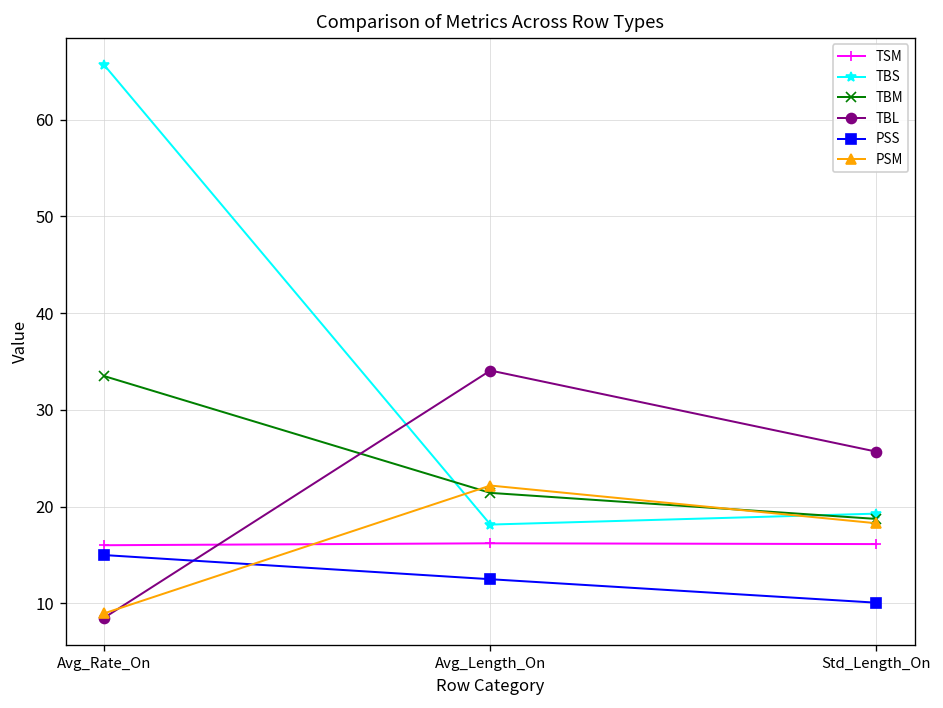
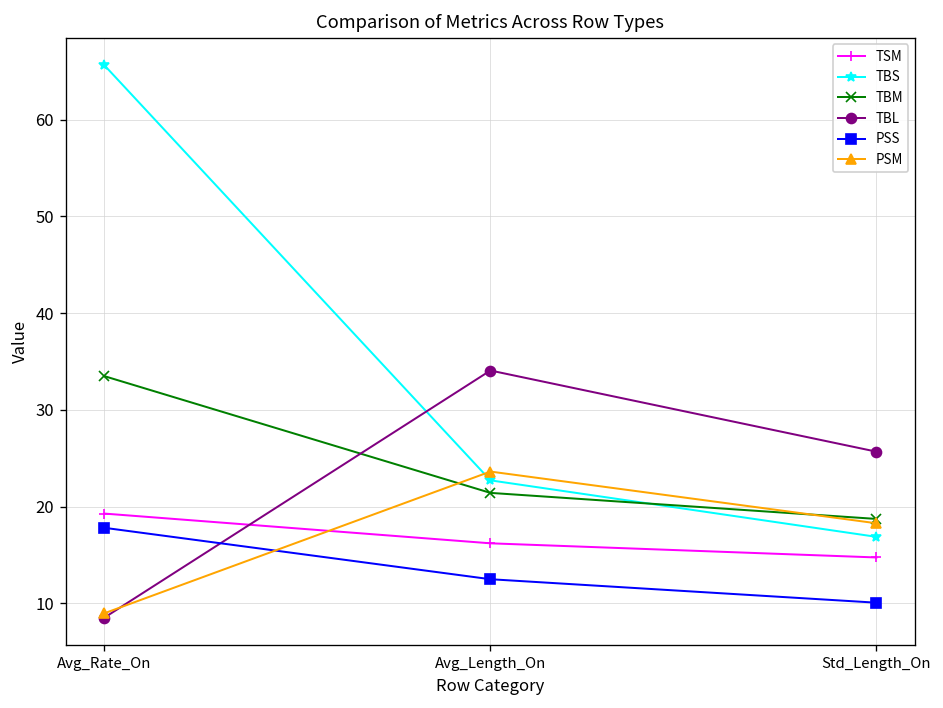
  {
    "TSM": {
-     "Avg_Rate_On": 16,
+     "Avg_Rate_On": 19,
      "Avg_Length_On": 16,
-     "Std_Length_On": 16
+     "Std_Length_On": 15
    },
    "TBS": {
      "Avg_Rate_On": 66,
-     "Avg_Length_On": 18,
-     "Std_Length_On": 19
+     "Avg_Length_On": 23,
+     "Std_Length_On": 17
    },
    "TBM": {
      "Avg_Rate_On": 33,
      "Avg_Length_On": 21,
      "Std_Length_On": 19
    },
    "TBL": {
      "Avg_Rate_On": 9,
      "Avg_Length_On": 34,
      "Std_Length_On": 26
    },
    "PSS": {
-     "Avg_Rate_On": 15,
+     "Avg_Rate_On": 18,
      "Avg_Length_On": 13,
      "Std_Length_On": 10
    },
    "PSM": {
      "Avg_Rate_On": 9,
-     "Avg_Length_On": 22,
+     "Avg_Length_On": 24,
      "Std_Length_On": 18
    }
  }
